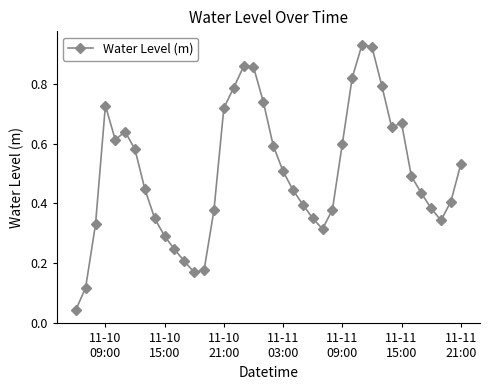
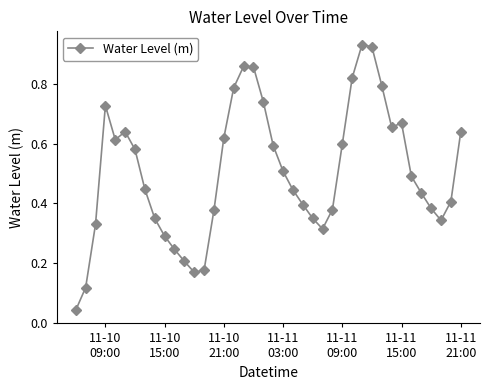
  {
    "11-10 09:00": 0.73,
    "11-10 15:00": 0.29,
-   "11-10 21:00": 0.72,
+   "11-10 21:00": 0.62,
    "11-11 03:00": 0.51,
    "11-11 09:00": 0.60,
    "11-11 15:00": 0.67,
-   "11-11 21:00": 0.53
+   "11-11 21:00": 0.64
  }
